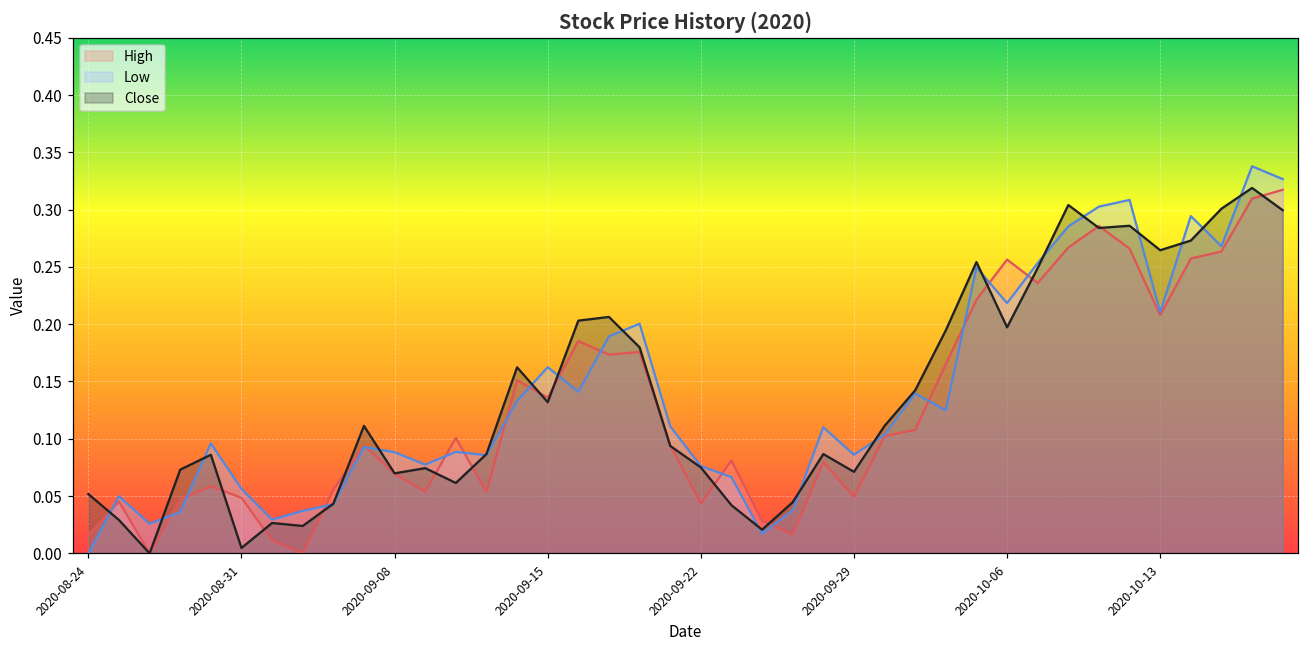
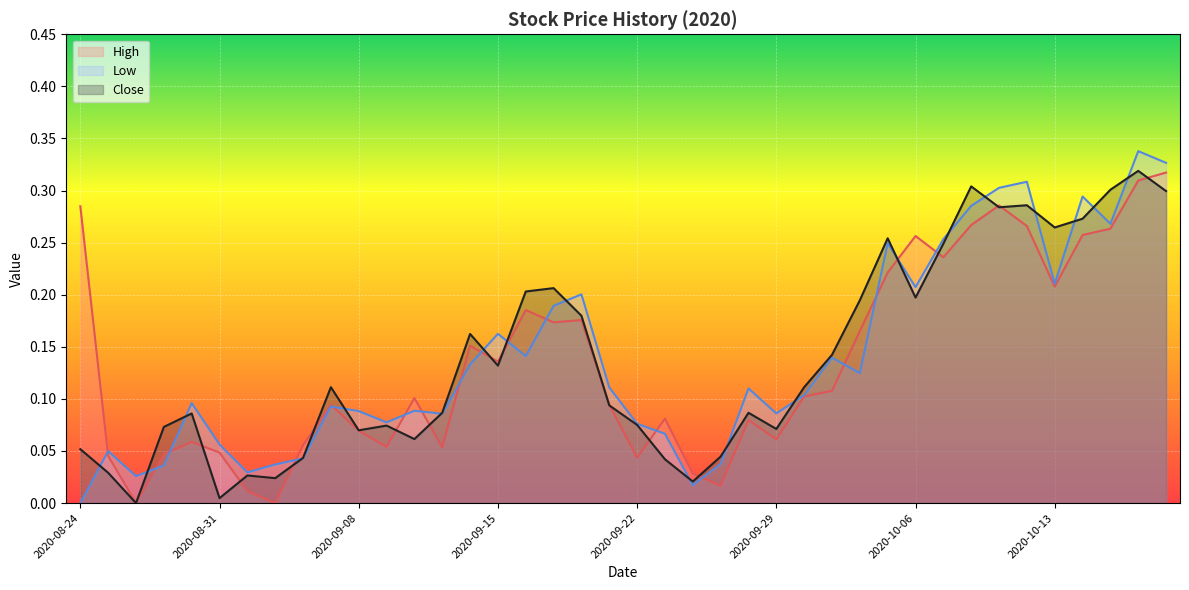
  {
    "High": {
-     "2020-08-24": 0.016,
+     "2020-08-24": 0.285,
      "2020-08-31": 0.048,
      "2020-09-15": 0.136,
      "2020-09-22": 0.044,
-     "2020-09-29": 0.049,
+     "2020-09-29": 0.061,
      "2020-10-06": 0.256,
      "2020-10-13": 0.208
    },
    "Low": {
      "2020-08-24": 0.000,
      "2020-08-31": 0.056,
      "2020-09-08": 0.088,
      "2020-09-15": 0.163,
      "2020-09-29": 0.086,
-     "2020-10-06": 0.218,
+     "2020-10-06": 0.207,
      "2020-10-13": 0.211
    },
    "Close": {
      "2020-08-24": 0.052,
      "2020-08-31": 0.005,
      "2020-09-15": 0.132,
      "2020-09-29": 0.071,
      "2020-10-06": 0.197,
      "2020-10-13": 0.265
    }
  }
